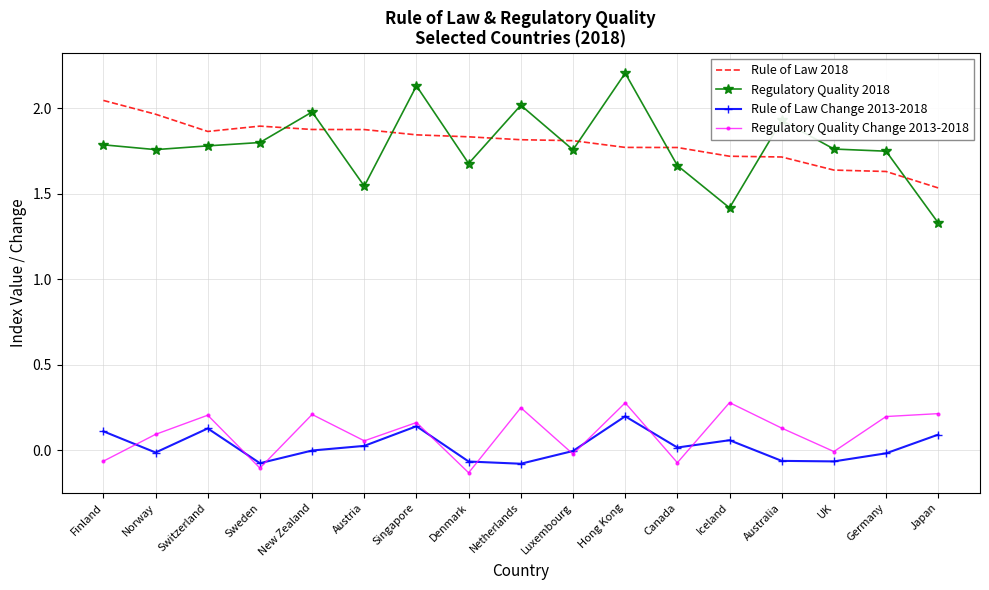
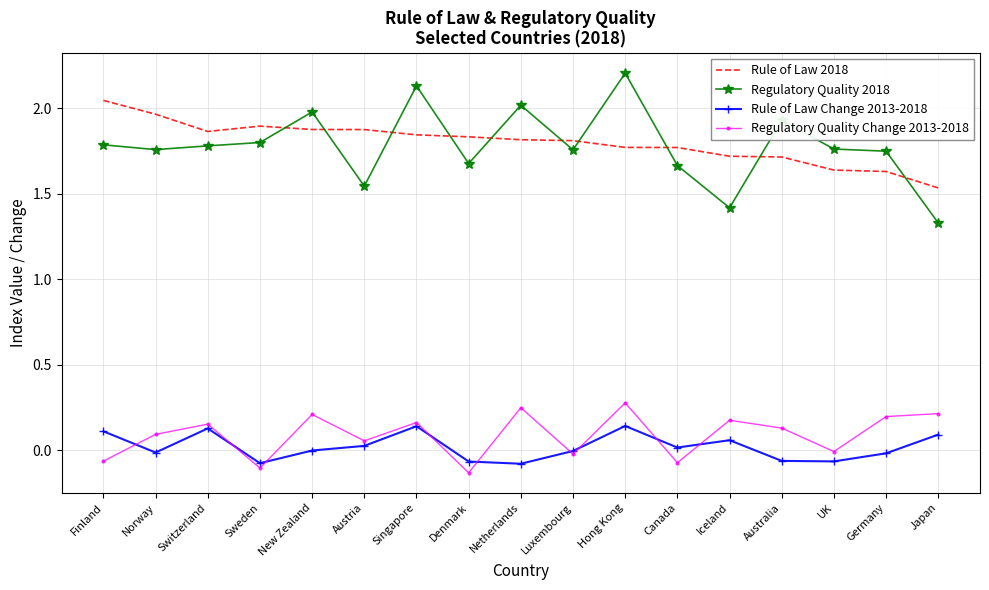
  {
    "Rule of Law 2018": {
      "Finland": 2.05,
      "Norway": 1.97,
      "Switzerland": 1.86,
      "Sweden": 1.90,
      "New Zealand": 1.88,
      "Austria": 1.88,
      "Singapore": 1.84,
      "Denmark": 1.83,
      "Netherlands": 1.82,
      "Luxembourg": 1.81,
      "Hong Kong": 1.77,
      "Canada": 1.77,
      "Iceland": 1.72,
      "Australia": 1.72,
      "UK": 1.64,
      "Germany": 1.63,
      "Japan": 1.53
    },
    "Regulatory Quality 2018": {
      "Finland": 1.79,
      "Norway": 1.76,
      "Switzerland": 1.78,
      "Sweden": 1.80,
      "New Zealand": 1.98,
      "Austria": 1.54,
      "Singapore": 2.13,
      "Denmark": 1.68,
      "Netherlands": 2.02,
      "Luxembourg": 1.76,
      "Hong Kong": 2.21,
      "Canada": 1.67,
      "Iceland": 1.42,
      "UK": 1.76,
      "Germany": 1.75,
      "Japan": 1.33
    },
    "Rule of Law Change 2013-2018": {
      "Finland": 0.11,
      "Norway": -0.01,
      "Switzerland": 0.13,
      "Sweden": -0.08,
      "New Zealand": 0.00,
      "Austria": 0.02,
      "Singapore": 0.14,
      "Denmark": -0.07,
      "Netherlands": -0.08,
      "Luxembourg": -0.01,
-     "Hong Kong": 0.20,
+     "Hong Kong": 0.14,
      "Canada": 0.01,
      "Iceland": 0.06,
      "Australia": -0.06,
      "UK": -0.07,
      "Germany": -0.02,
      "Japan": 0.09
    },
    "Regulatory Quality Change 2013-2018": {
      "Finland": -0.06,
      "Norway": 0.09,
-     "Switzerland": 0.20,
+     "Switzerland": 0.15,
      "Sweden": -0.11,
      "New Zealand": 0.21,
      "Austria": 0.05,
      "Singapore": 0.16,
      "Denmark": -0.13,
      "Netherlands": 0.25,
      "Luxembourg": -0.02,
      "Hong Kong": 0.28,
      "Canada": -0.07,
-     "Iceland": 0.28,
+     "Iceland": 0.17,
      "Australia": 0.13,
      "UK": -0.01,
      "Germany": 0.20,
      "Japan": 0.21
    }
  }
